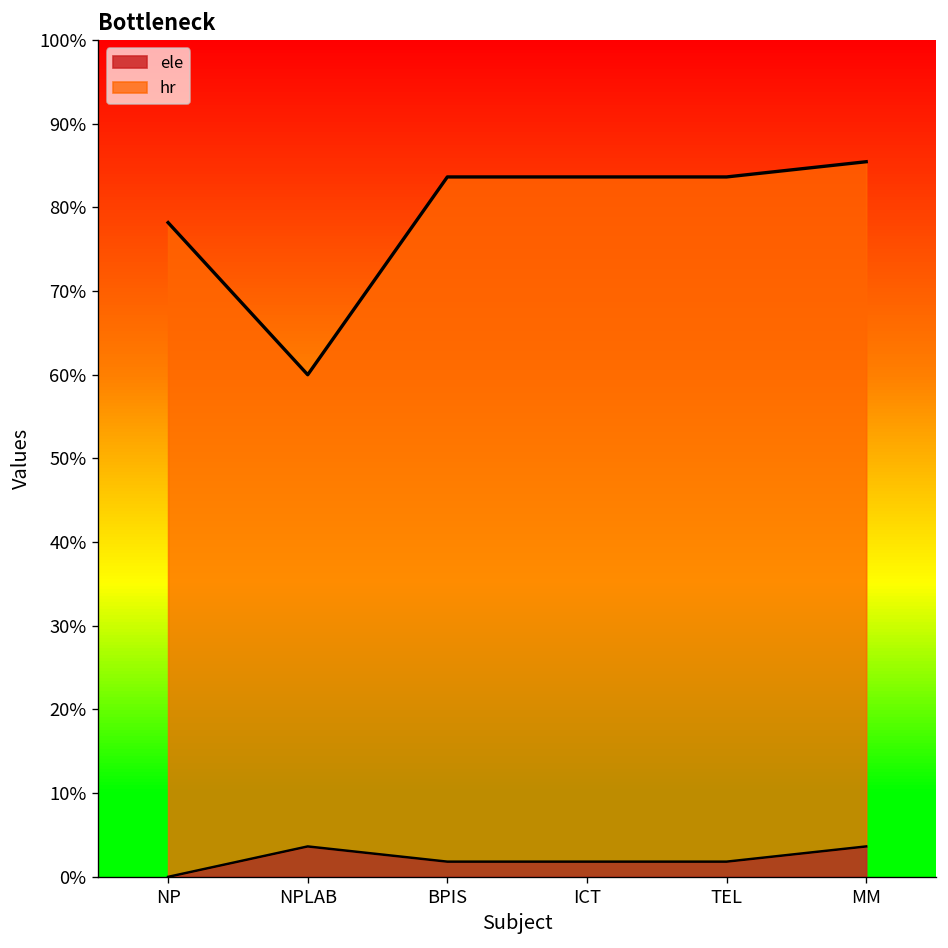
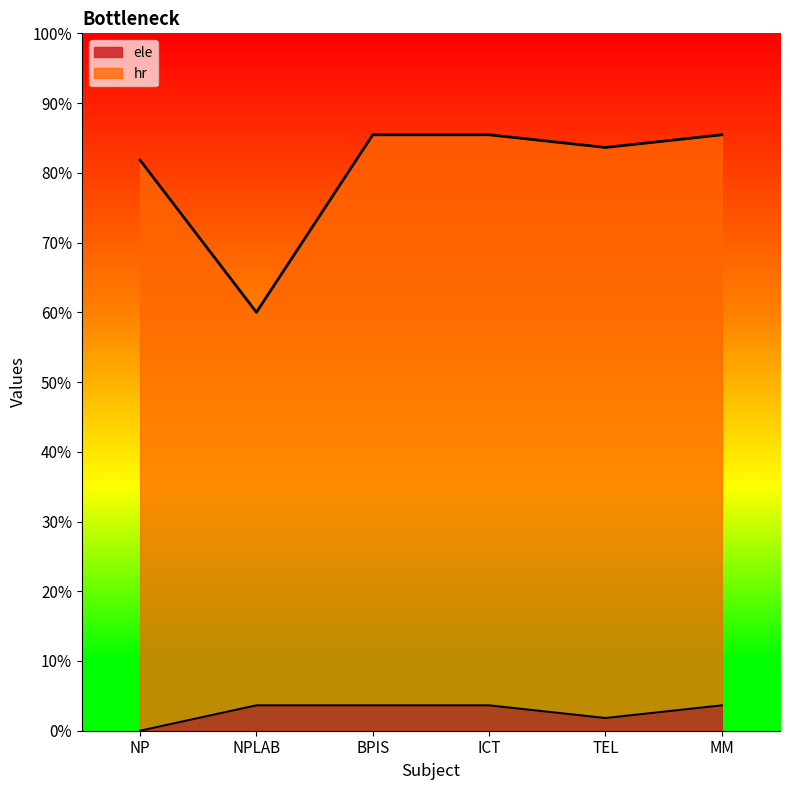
  {
    "ele": {
      "NP": "0%",
      "NPLAB": "4%",
-     "BPIS": "2%",
-     "ICT": "2%",
+     "BPIS": "4%",
+     "ICT": "4%",
      "TEL": "2%",
      "MM": "4%"
    },
    "hr": {
-     "NP": "78%",
+     "NP": "82%",
      "NPLAB": "56%",
      "BPIS": "82%",
      "ICT": "82%",
      "TEL": "82%",
      "MM": "82%"
    }
  }
